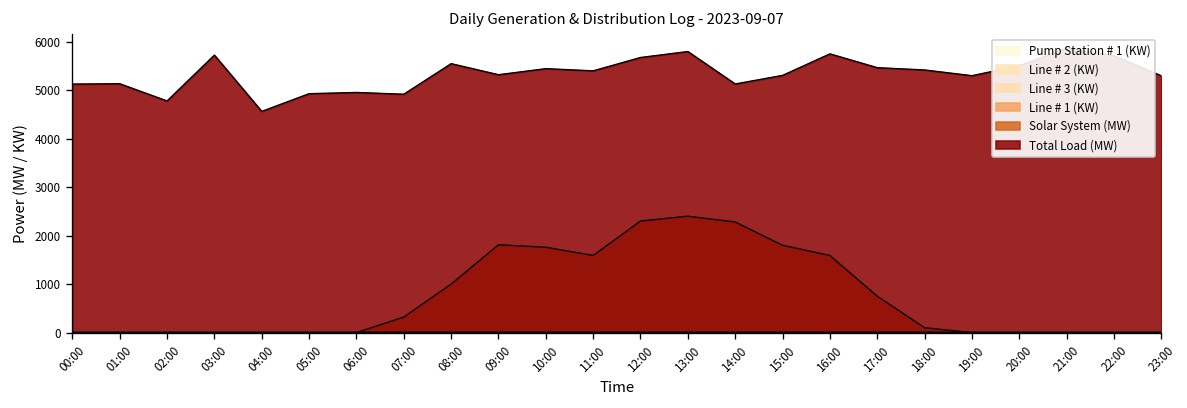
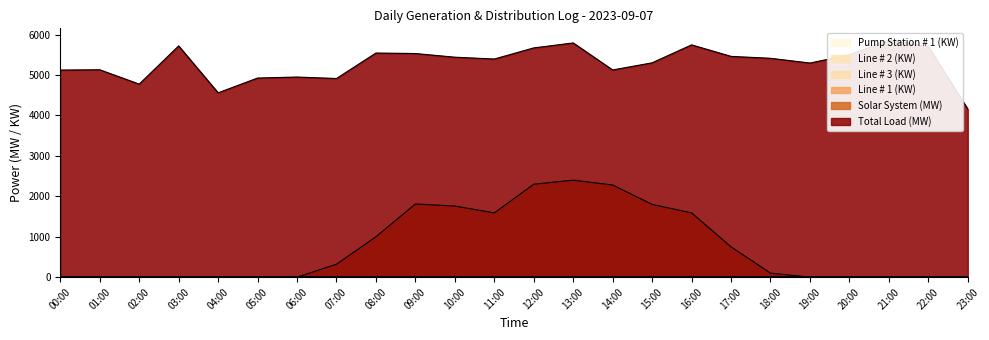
  {
    "Line # 1 (KW)": {
      "07:00": 0,
      "08:00": 0,
      "09:00": 0,
      "10:00": 0,
      "11:00": 0,
      "12:00": 0,
      "13:00": 0,
      "14:00": 0,
      "15:00": 0,
      "16:00": 0,
      "17:00": 0,
      "18:00": 0
    },
    "Solar System (MW)": {
      "07:00": 300,
      "08:00": 1000,
      "09:00": 1800,
      "10:00": 1800,
      "11:00": 1600,
      "12:00": 2300,
      "13:00": 2400,
      "14:00": 2300,
      "15:00": 1800,
      "16:00": 1600,
      "17:00": 800,
      "18:00": 100
    },
    "Total Load (MW)": {
      "00:00": 5100,
      "01:00": 5100,
      "02:00": 4800,
      "03:00": 5700,
      "04:00": 4600,
      "05:00": 4900,
      "06:00": 5000,
      "07:00": 4900,
      "08:00": 5500,
-     "09:00": 5300,
+     "09:00": 5500,
      "10:00": 5400,
      "11:00": 5400,
      "12:00": 5700,
      "13:00": 5800,
      "14:00": 5100,
      "15:00": 5300,
      "16:00": 5700,
      "17:00": 5500,
      "18:00": 5400,
      "19:00": 5300,
-     "23:00": 5300
+     "23:00": 4200
    }
  }
